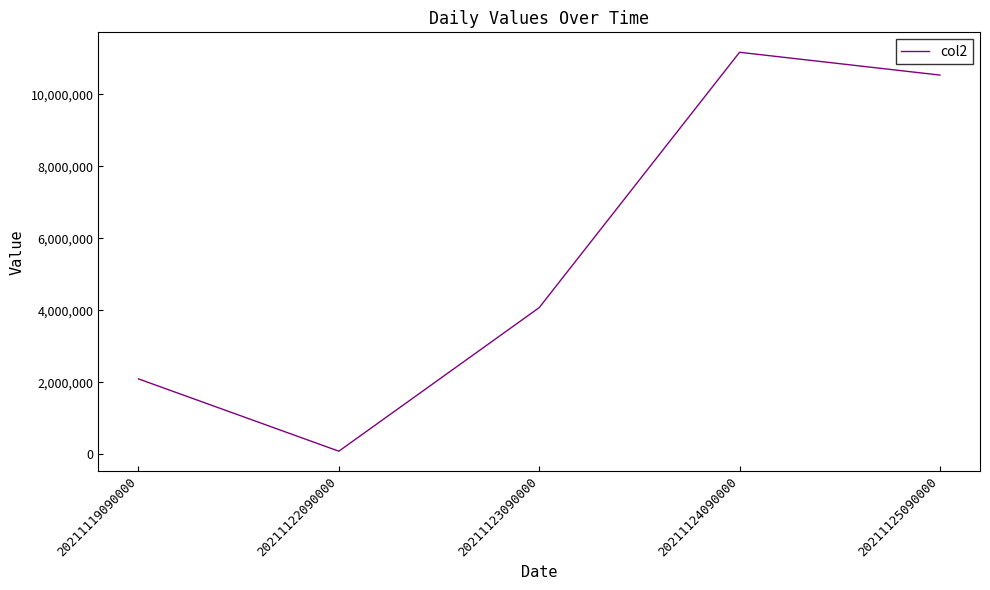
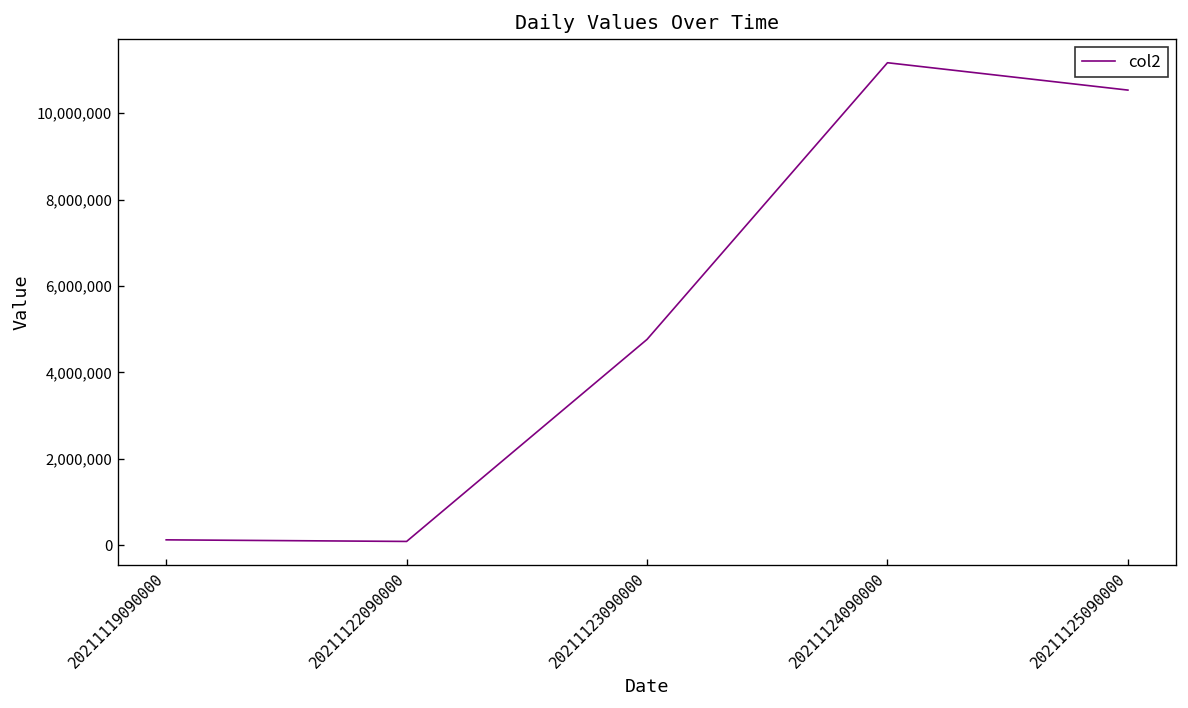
  {
-   "20211119090000": "2,100,000",
+   "20211119090000": "100,000",
    "20211122090000": "100,000",
-   "20211123090000": "4,100,000",
+   "20211123090000": "4,800,000",
    "20211124090000": "11,200,000",
    "20211125090000": "10,500,000"
  }
